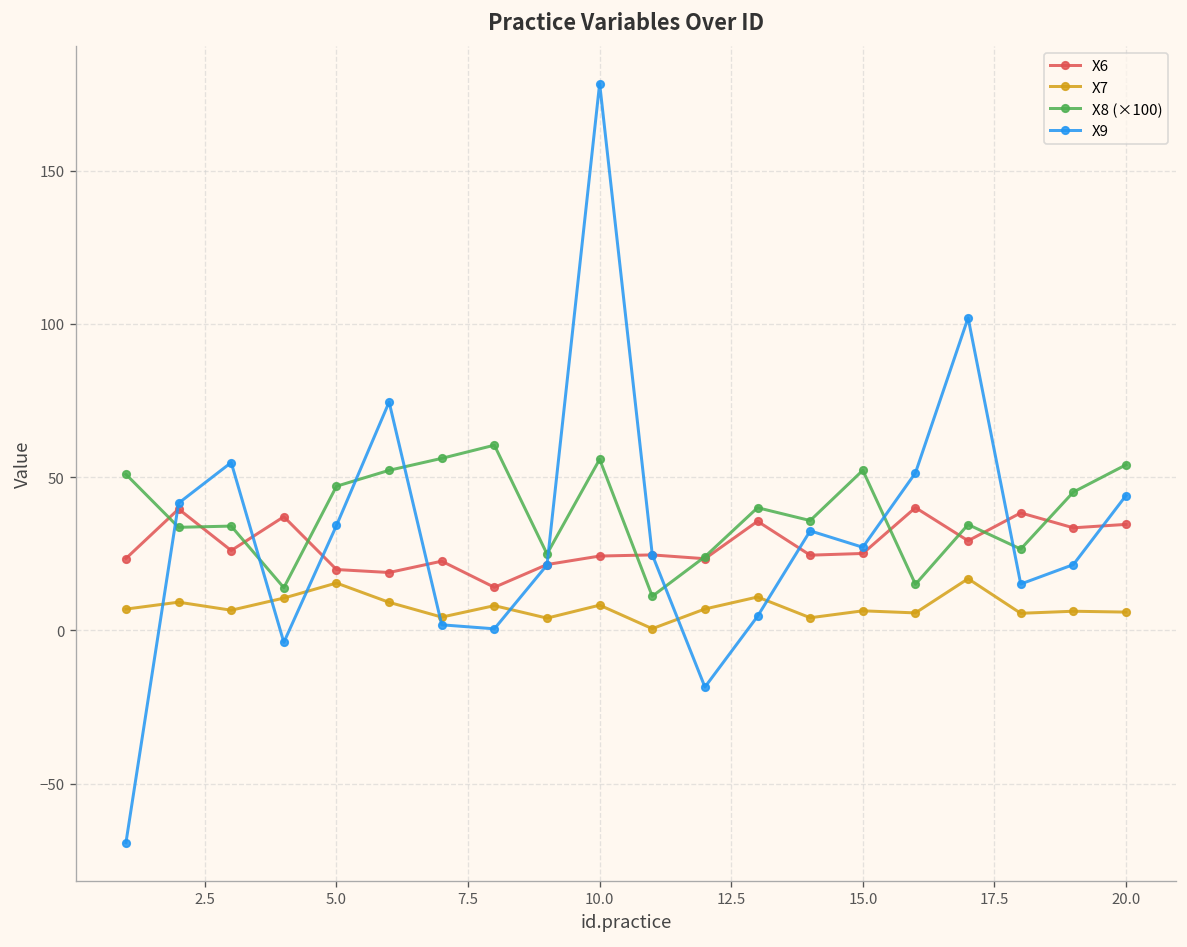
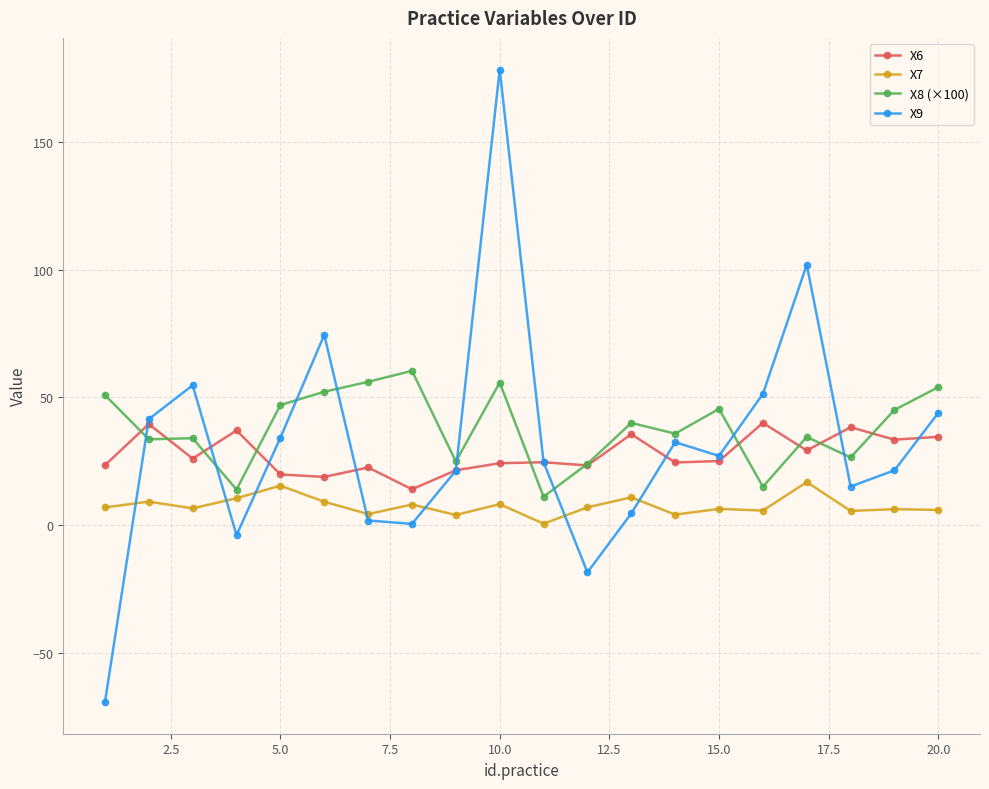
  {
    "X6": {
      "5.0": 20,
      "10.0": 24,
      "15.0": 25,
      "20.0": 35
    },
    "X7": {
      "5.0": 15,
      "10.0": 8,
      "15.0": 6,
      "20.0": 6
    },
    "X8 (×100)": {
      "5.0": 47,
      "10.0": 56,
-     "15.0": 52,
+     "15.0": 46,
      "20.0": 54
    },
    "X9": {
      "5.0": 34,
      "10.0": 178,
      "15.0": 27,
      "20.0": 44
    }
  }
